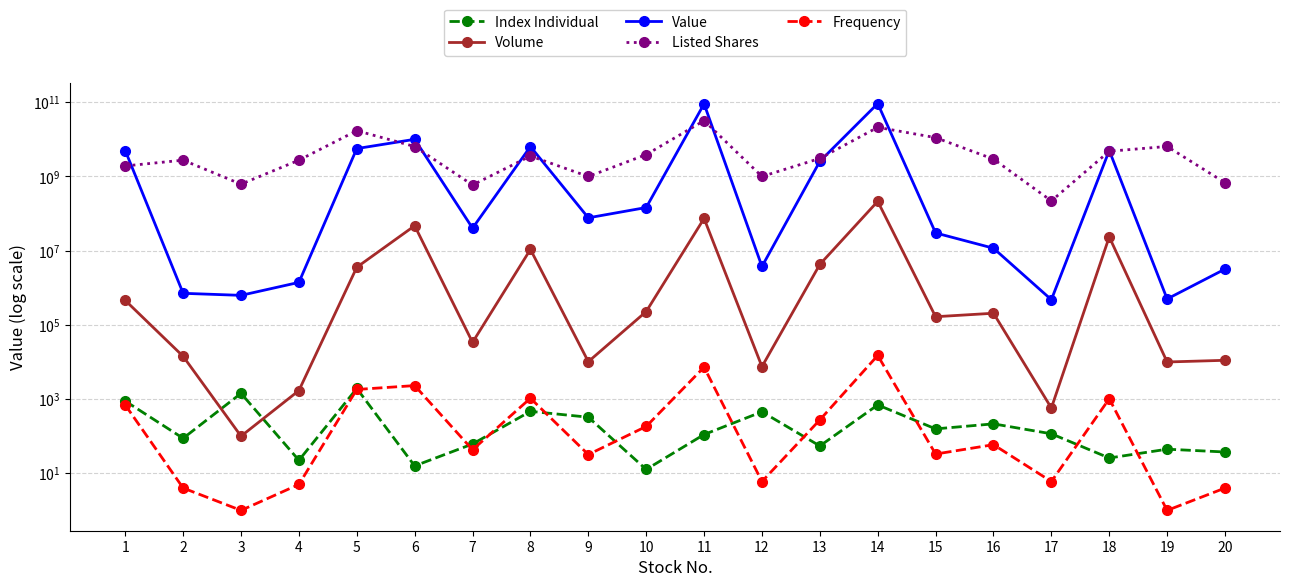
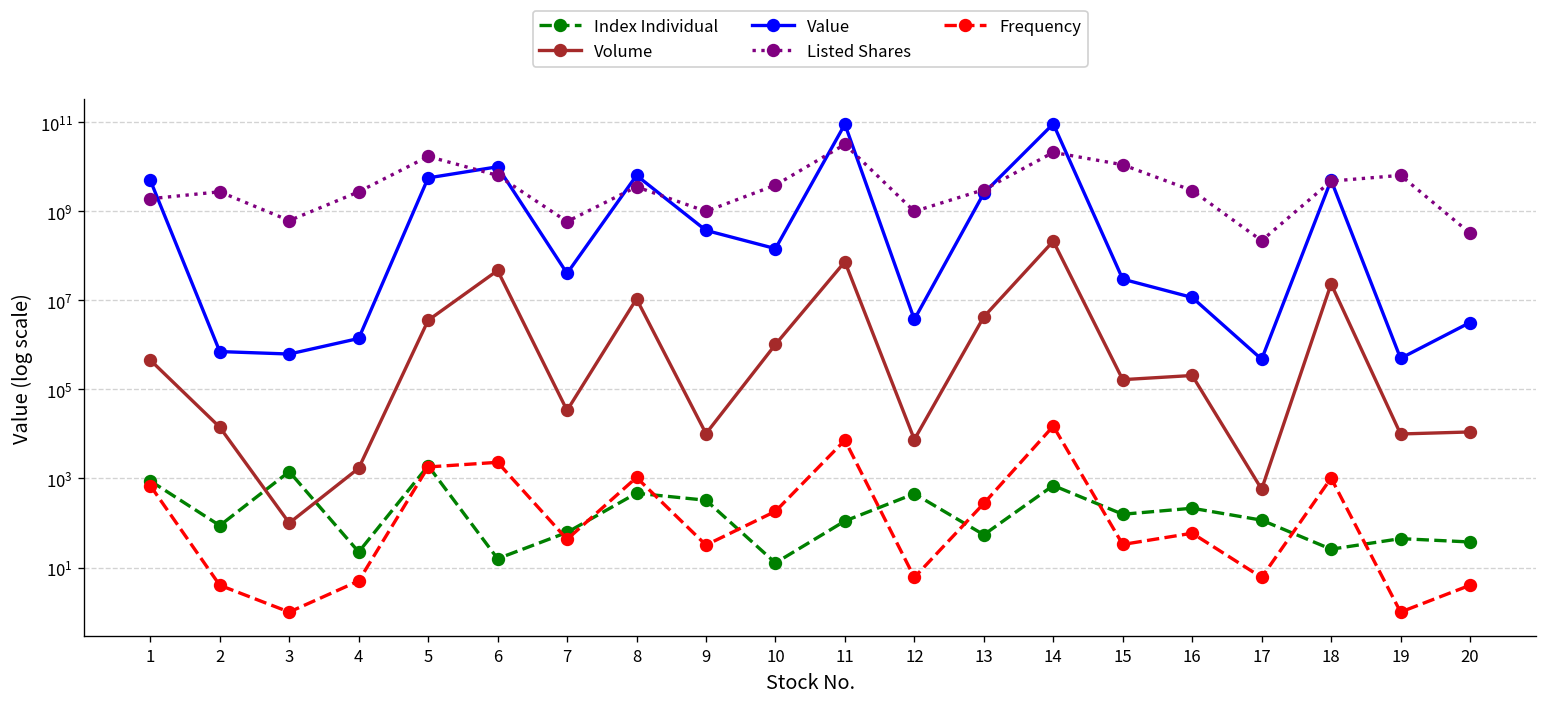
  {
    "Index Individual": {
      "1": 900,
      "2": 90,
      "3": 1400,
      "4": 20,
      "6": 16,
      "7": 60,
      "8": 500,
      "9": 300,
      "10": 13,
      "11": 110,
      "12": 500,
      "13": 50,
      "14": 700,
      "15": 160,
      "16": 200,
      "17": 120,
      "18": 30,
      "19": 40,
      "20": 40
    },
    "Volume": {
      "1": 500000,
      "2": 14000,
      "3": 100,
      "4": 2000,
      "5": 4000000,
      "6": 50000000,
      "7": 30000,
      "8": 11000000,
      "9": 10000,
-     "10": 200000,
+     "10": 1000000,
      "11": 70000000,
      "12": 8000,
      "13": 4000000,
      "14": 200000000,
      "15": 200000,
      "16": 200000,
      "17": 600,
      "18": 20000000,
      "19": 10000,
      "20": 11000
    },
    "Value": {
      "1": 5000000000,
      "2": 700000,
      "3": 600000,
      "4": 1400000,
      "5": 6000000000,
      "6": 10000000000,
      "7": 40000000,
      "8": 6000000000,
-     "9": 80000000,
+     "9": 400000000,
      "10": 150000000,
      "11": 90000000000,
      "12": 4000000,
      "13": 3000000000,
      "14": 90000000000,
      "15": 30000000,
      "16": 12000000,
      "17": 500000,
      "19": 500000,
      "20": 3000000
    },
    "Listed Shares": {
      "1": 2000000000,
      "2": 3000000000,
      "3": 600000000,
      "4": 3000000000,
      "5": 20000000000,
      "6": 6000000000,
      "7": 600000000,
      "8": 4000000000,
      "9": 1000000000,
      "10": 4000000000,
      "11": 30000000000,
      "12": 1000000000,
      "13": 3000000000,
      "14": 20000000000,
      "15": 11000000000,
      "16": 3000000000,
      "17": 200000000,
      "19": 6000000000,
-     "20": 700000000
+     "20": 300000000
    },
    "Frequency": {
      "1": 700,
      "2": 4,
      "3": 1,
      "4": 5,
      "6": 2000,
      "7": 40,
      "8": 1100,
      "9": 30,
      "10": 200,
      "11": 7000,
      "12": 6,
      "13": 300,
      "14": 15000,
      "15": 30,
      "16": 60,
      "17": 6,
      "18": 1000,
      "19": 1,
      "20": 4
    }
  }
